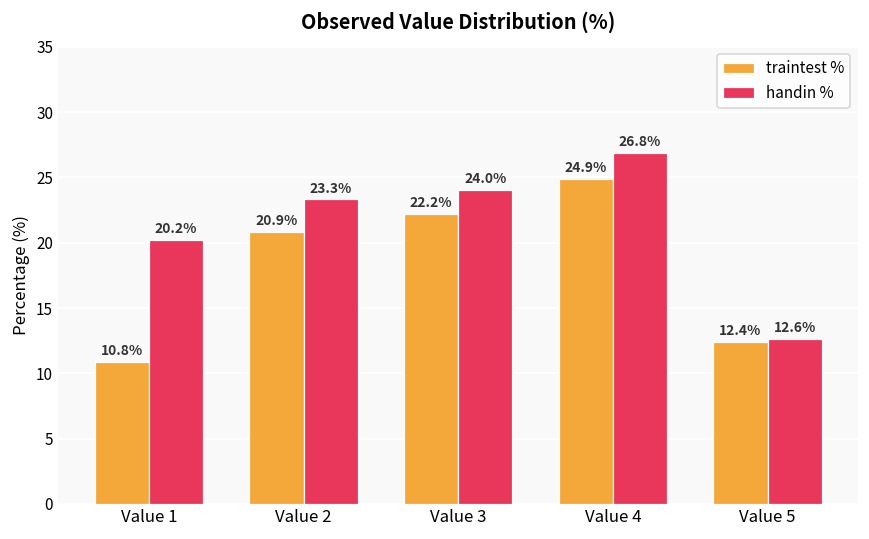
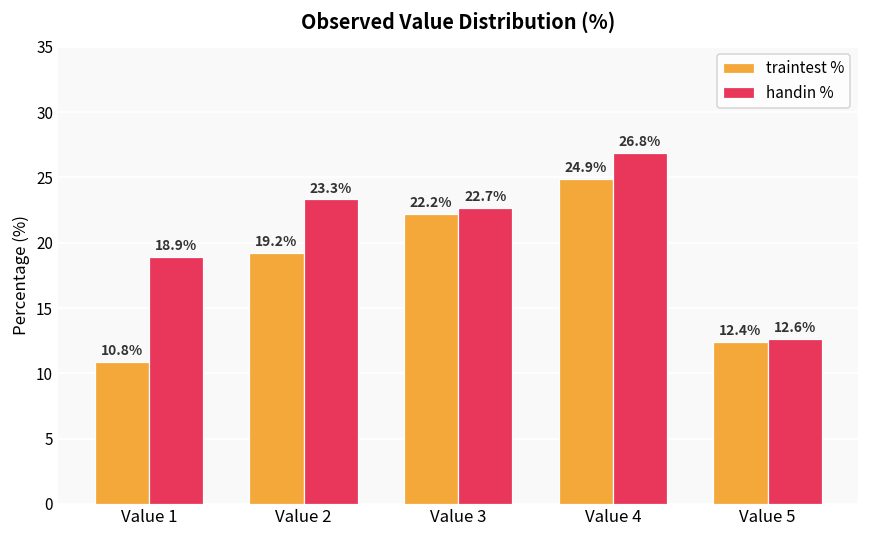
  {
    "traintest %": {
      "Value 1": "10.8%",
-     "Value 2": "20.9%",
+     "Value 2": "19.2%",
      "Value 3": "22.2%",
      "Value 4": "24.9%",
      "Value 5": "12.4%"
    },
    "handin %": {
-     "Value 1": "20.2%",
+     "Value 1": "18.9%",
      "Value 2": "23.3%",
-     "Value 3": "24.0%",
+     "Value 3": "22.7%",
      "Value 4": "26.8%",
      "Value 5": "12.6%"
    }
  }
